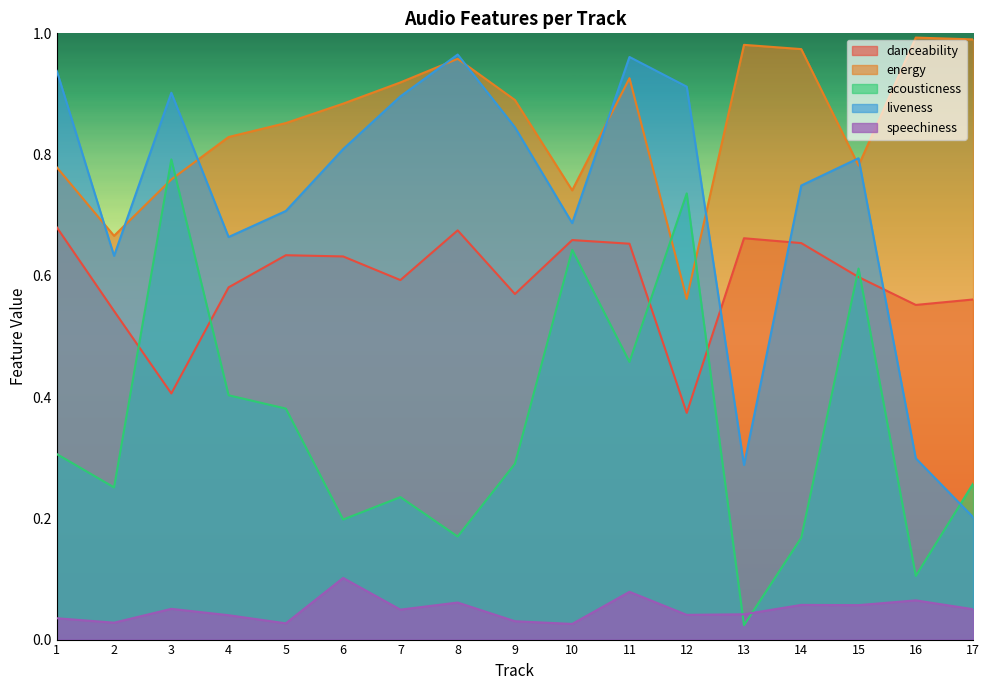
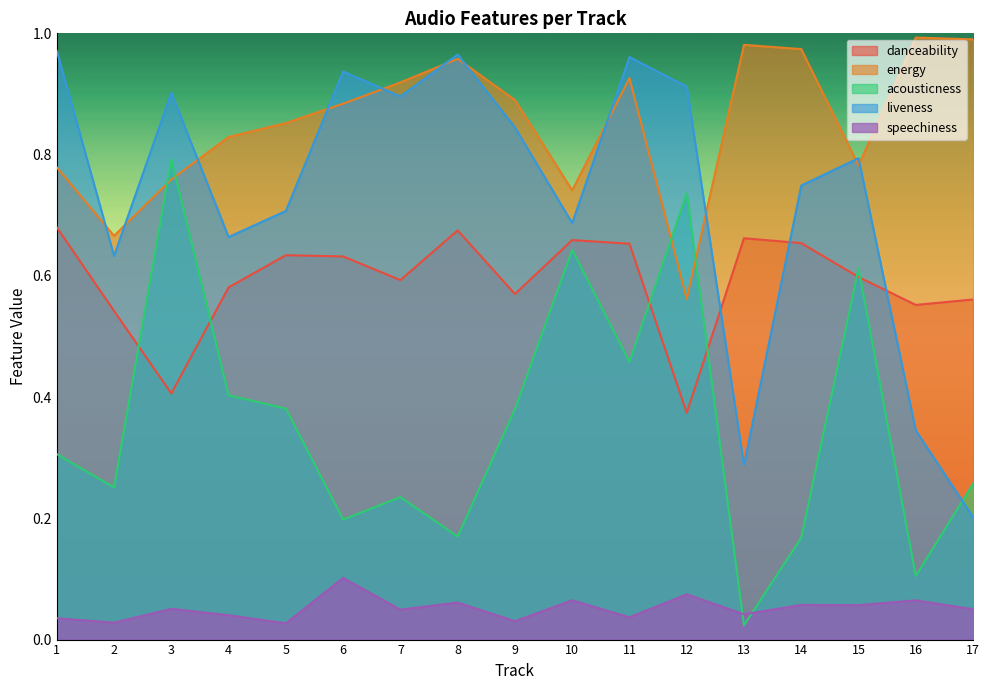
  {
    "acousticness": {
      "1": 0.31,
      "2": 0.25,
      "3": 0.79,
      "4": 0.40,
      "5": 0.38,
      "6": 0.20,
      "7": 0.24,
      "8": 0.17,
-     "9": 0.29,
+     "9": 0.38,
      "10": 0.64,
      "11": 0.46,
      "12": 0.74,
      "13": 0.02,
      "14": 0.17,
      "15": 0.61,
      "16": 0.11,
      "17": 0.26
    },
    "liveness": {
-     "1": 0.94,
+     "1": 0.97,
      "2": 0.63,
      "3": 0.90,
      "4": 0.66,
      "5": 0.71,
-     "6": 0.81,
+     "6": 0.94,
      "7": 0.90,
      "8": 0.97,
      "9": 0.85,
      "10": 0.69,
      "11": 0.96,
      "12": 0.91,
      "13": 0.29,
      "14": 0.75,
      "15": 0.79,
-     "16": 0.30,
+     "16": 0.35,
      "17": 0.20
    },
    "speechiness": {
      "1": 0.04,
      "2": 0.03,
      "3": 0.05,
      "4": 0.04,
      "5": 0.03,
      "6": 0.10,
      "7": 0.05,
      "8": 0.06,
      "9": 0.03,
-     "10": 0.03,
-     "11": 0.08,
-     "12": 0.04,
+     "10": 0.06,
+     "11": 0.04,
+     "12": 0.07,
      "13": 0.04,
      "14": 0.06,
      "15": 0.06,
      "16": 0.06,
      "17": 0.05
    }
  }
